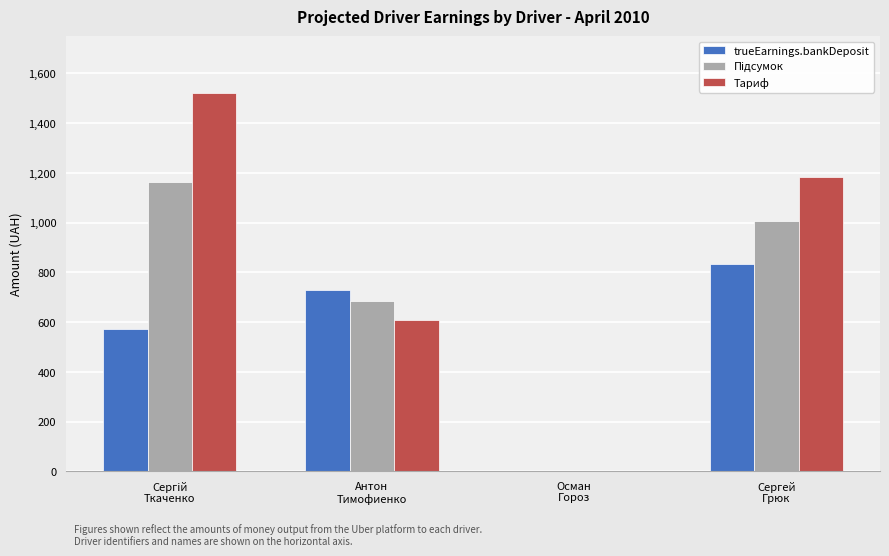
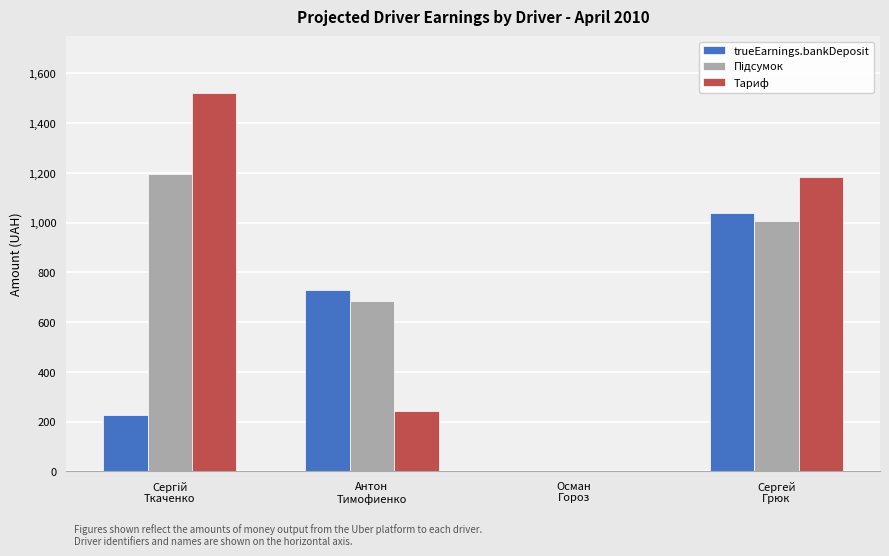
  {
    "trueEarnings.bankDeposit": {
-     "Сергій Ткаченко": "570",
+     "Сергій Ткаченко": "230",
      "Антон Тимофиенко": "730",
      "Осман Гороз": "0",
-     "Сергей Грюк": "830"
+     "Сергей Грюк": "1,040"
    },
    "Підсумок": {
-     "Сергій Ткаченко": "1,160",
+     "Сергій Ткаченко": "1,200",
      "Антон Тимофиенко": "690",
      "Осман Гороз": "0",
      "Сергей Грюк": "1,010"
    },
    "Тариф": {
      "Сергій Ткаченко": "1,520",
-     "Антон Тимофиенко": "610",
+     "Антон Тимофиенко": "240",
      "Осман Гороз": "0",
      "Сергей Грюк": "1,180"
    }
  }
